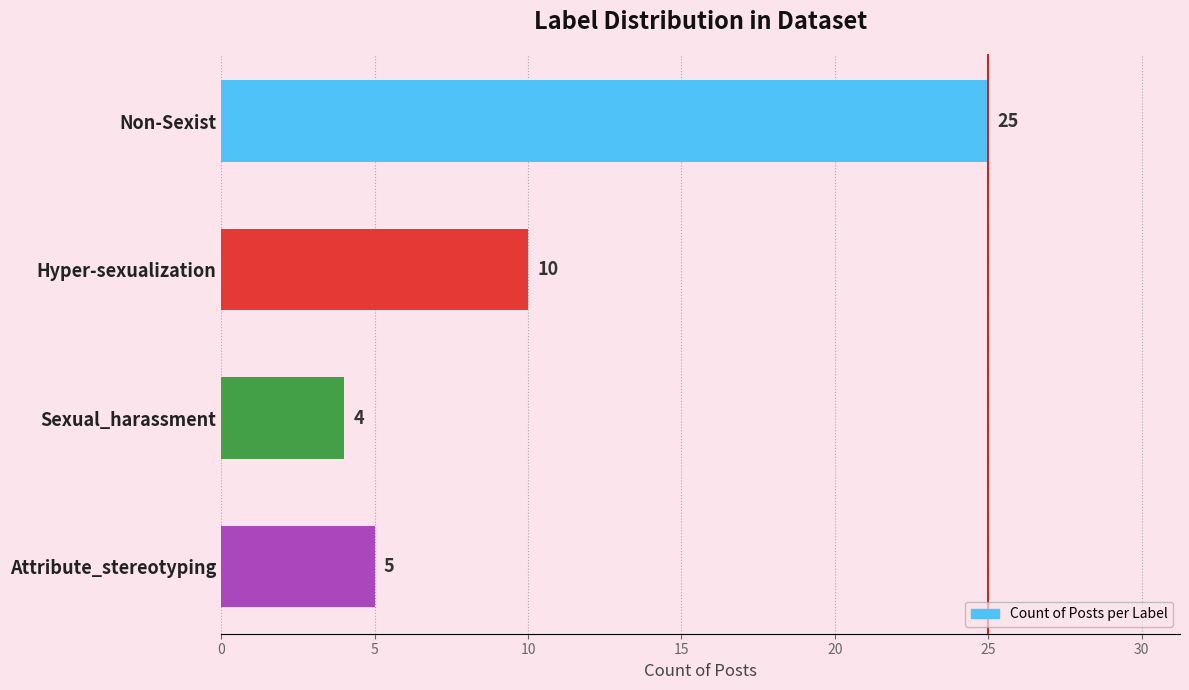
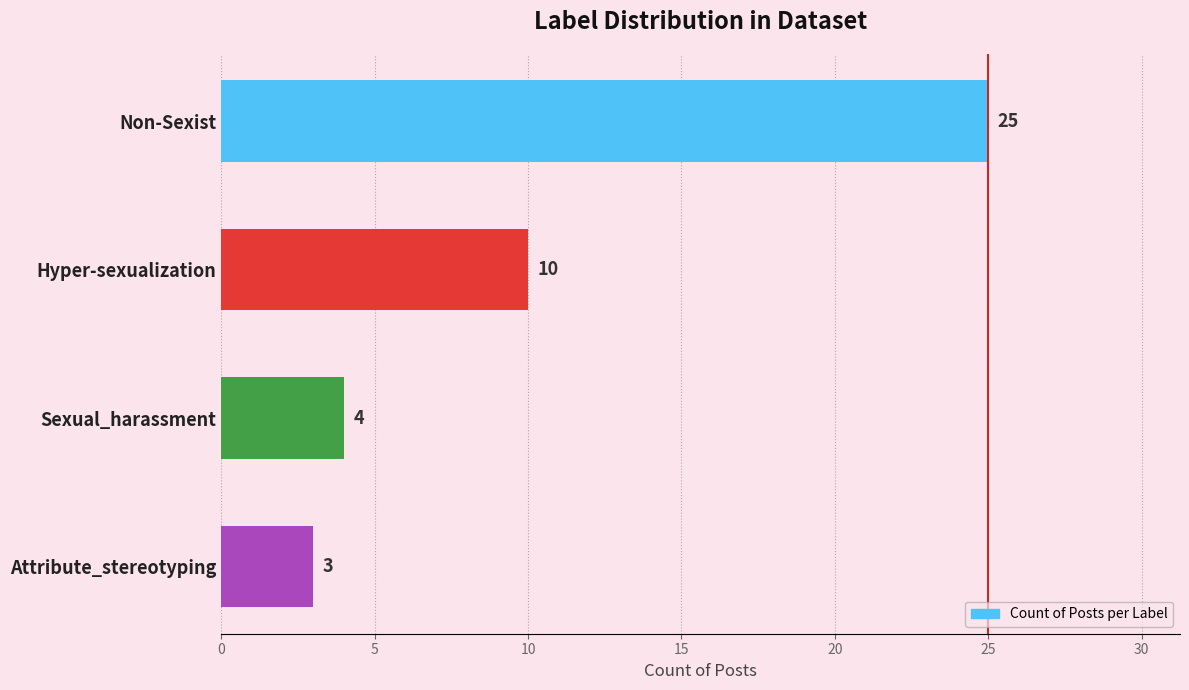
  {
    "Non-Sexist": 25,
    "Hyper-sexualization": 10,
    "Sexual_harassment": 4,
-   "Attribute_stereotyping": 5
+   "Attribute_stereotyping": 3
  }
